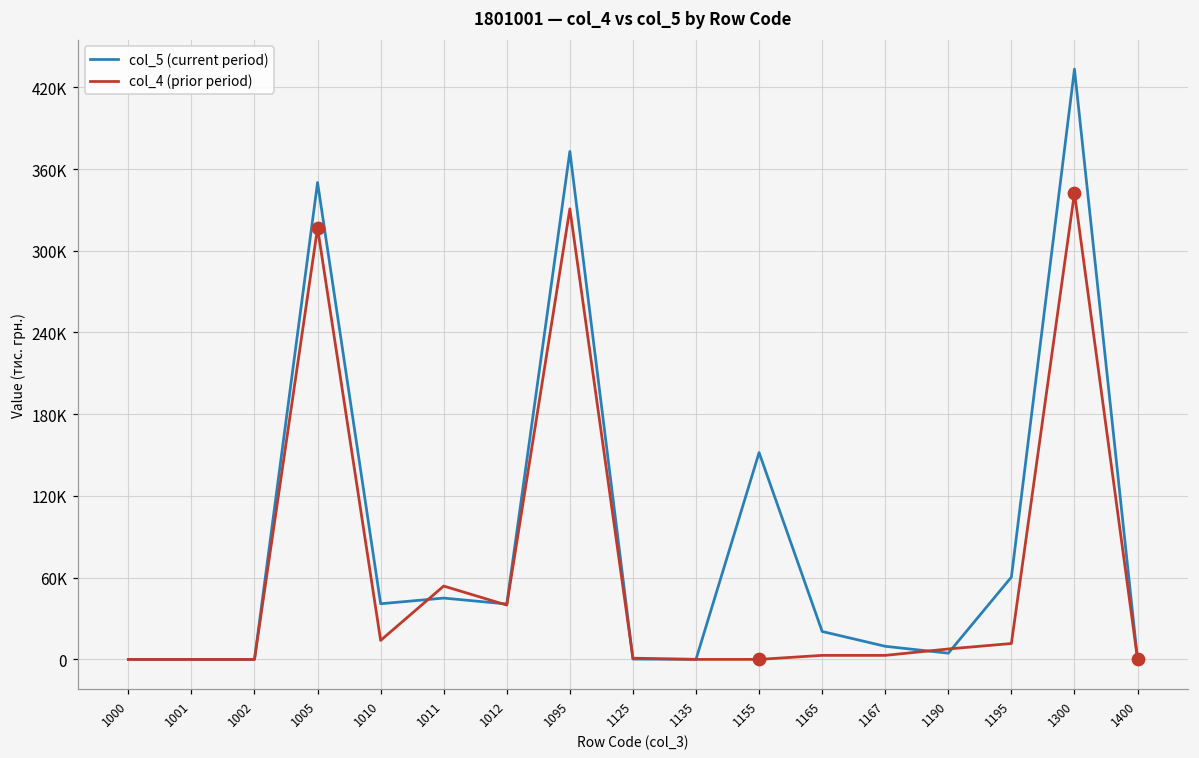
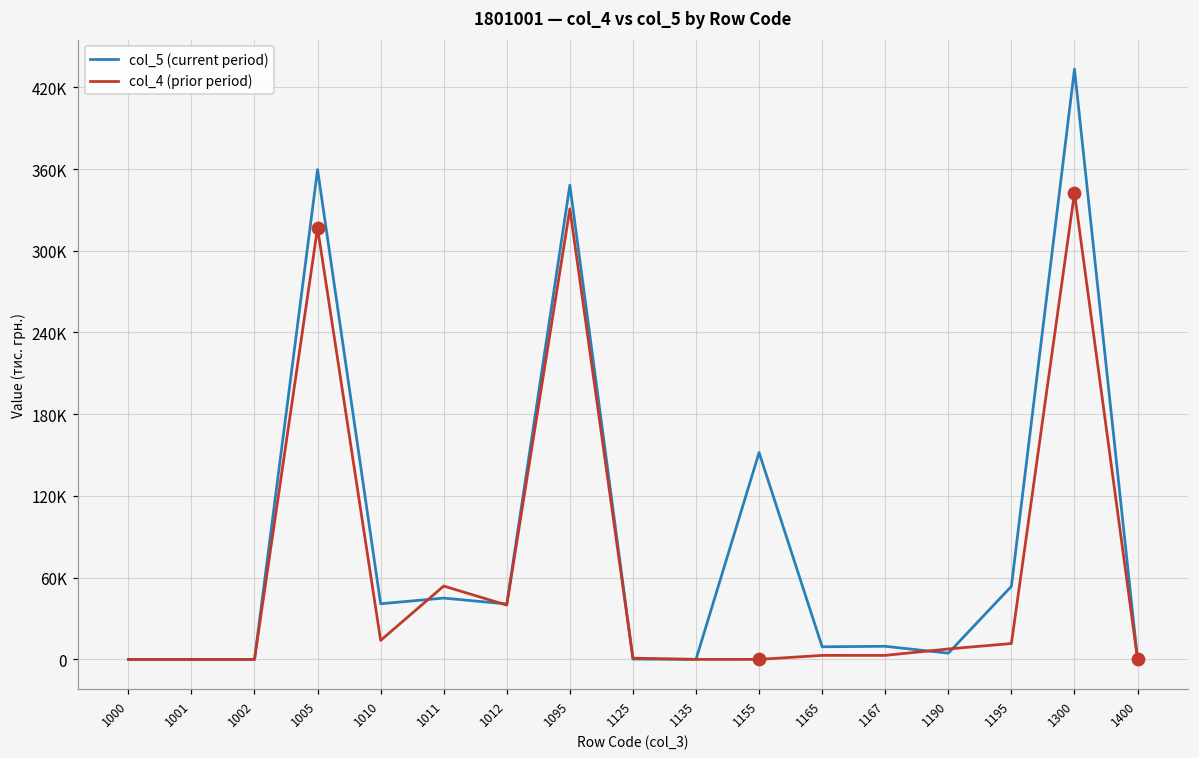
  {
    "col_5 (current period)": {
-     "1005": 350000,
+     "1005": 360000,
      "1010": 41000,
      "1011": 45000,
-     "1095": 373000,
+     "1095": 348000,
      "1155": 152000,
-     "1165": 21000,
+     "1165": 9000,
      "1167": 10000,
      "1190": 5000,
-     "1195": 60000,
+     "1195": 54000,
      "1300": 433000
    }
  }
